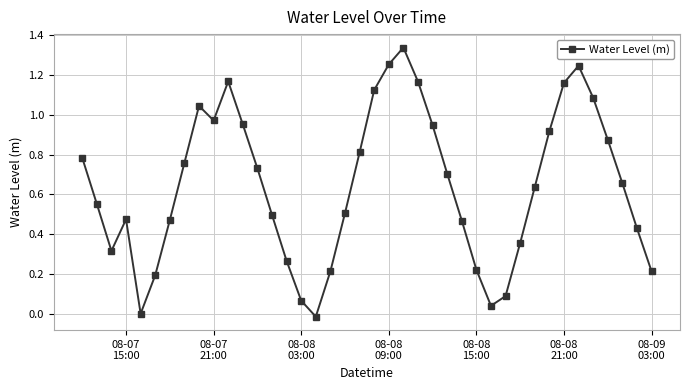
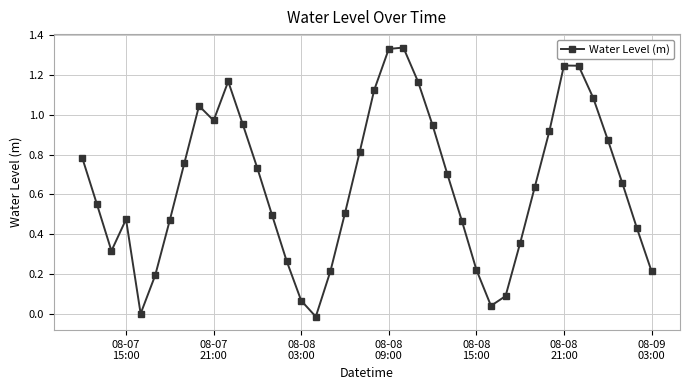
  {
    "08-07 15:00": 0.48,
    "08-07 21:00": 0.97,
    "08-08 03:00": 0.07,
-   "08-08 09:00": 1.25,
+   "08-08 09:00": 1.33,
    "08-08 15:00": 0.22,
-   "08-08 21:00": 1.16,
+   "08-08 21:00": 1.25,
    "08-09 03:00": 0.21
  }
